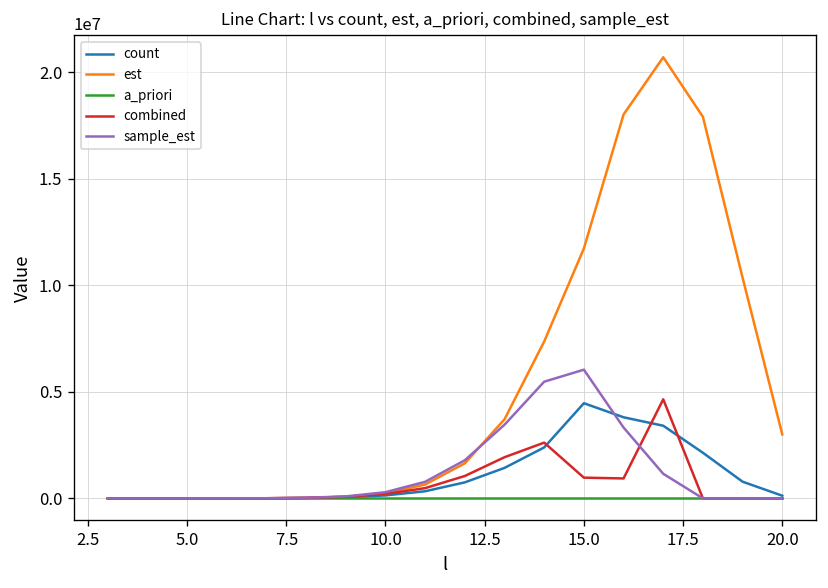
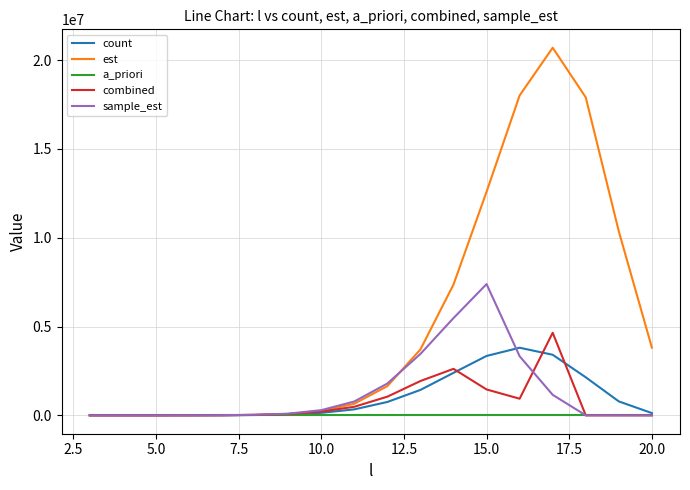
  {
    "count": {
-     "15.0": 4500000
+     "15.0": 3300000
    },
    "est": {
-     "15.0": 11700000,
-     "20.0": 3000000
+     "15.0": 12600000,
+     "20.0": 3800000
    },
    "a_priori": {
      "15.0": 0
    },
    "combined": {
-     "15.0": 1000000
+     "15.0": 1500000
    },
    "sample_est": {
-     "15.0": 6000000
+     "15.0": 7400000
    }
  }
